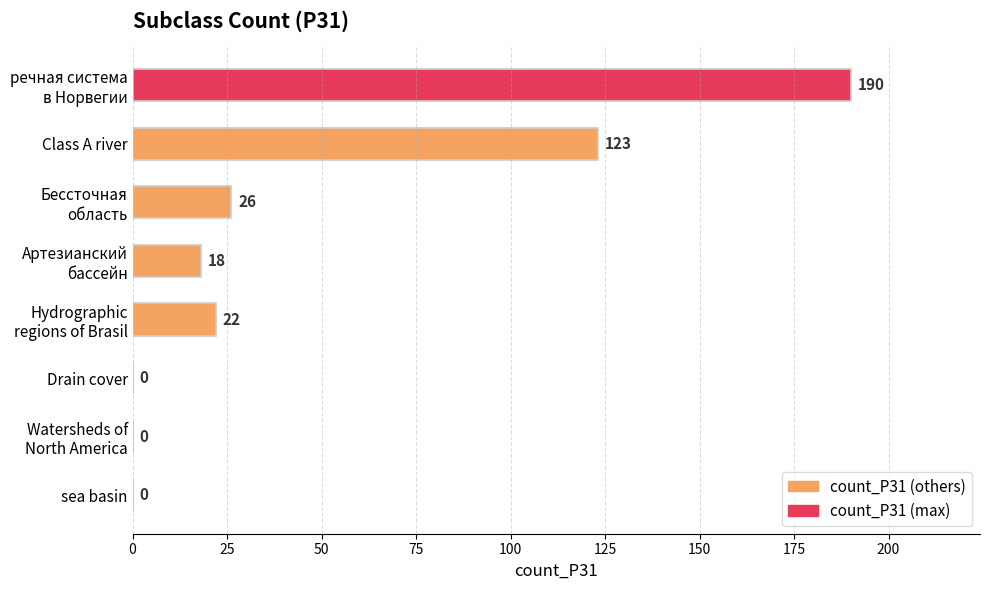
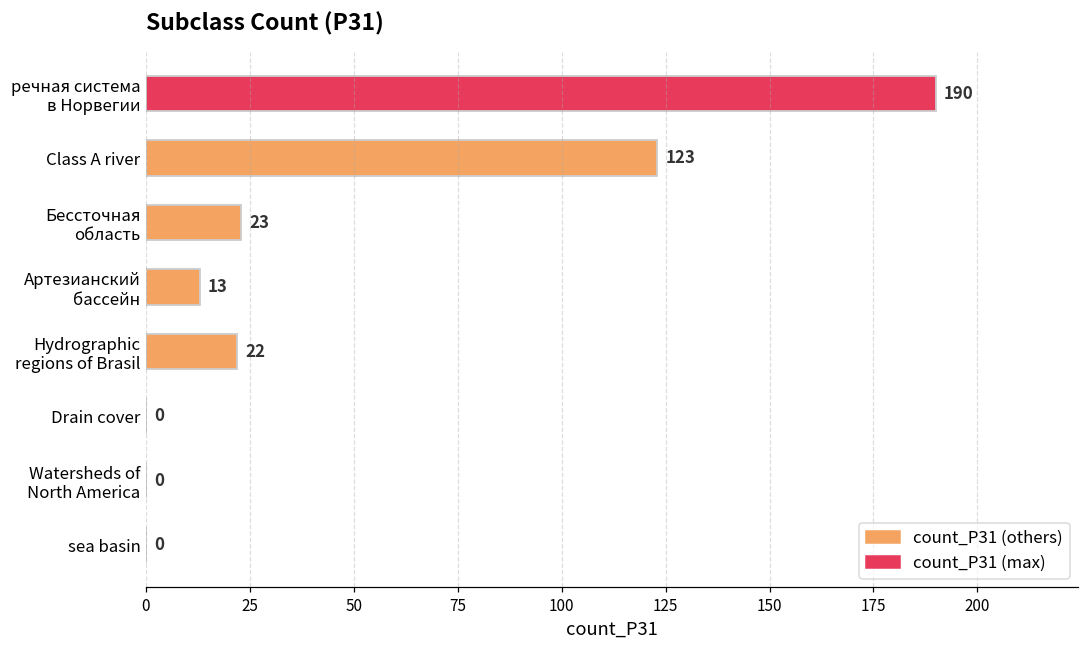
  {
    "речная система в Норвегии": 190,
    "Class A river": 123,
-   "Бессточная область": 26,
-   "Артезианский бассейн": 18,
+   "Бессточная область": 23,
+   "Артезианский бассейн": 13,
    "Hydrographic regions of Brasil": 22,
    "Drain cover": 0,
    "Watersheds of North America": 0,
    "sea basin": 0
  }
